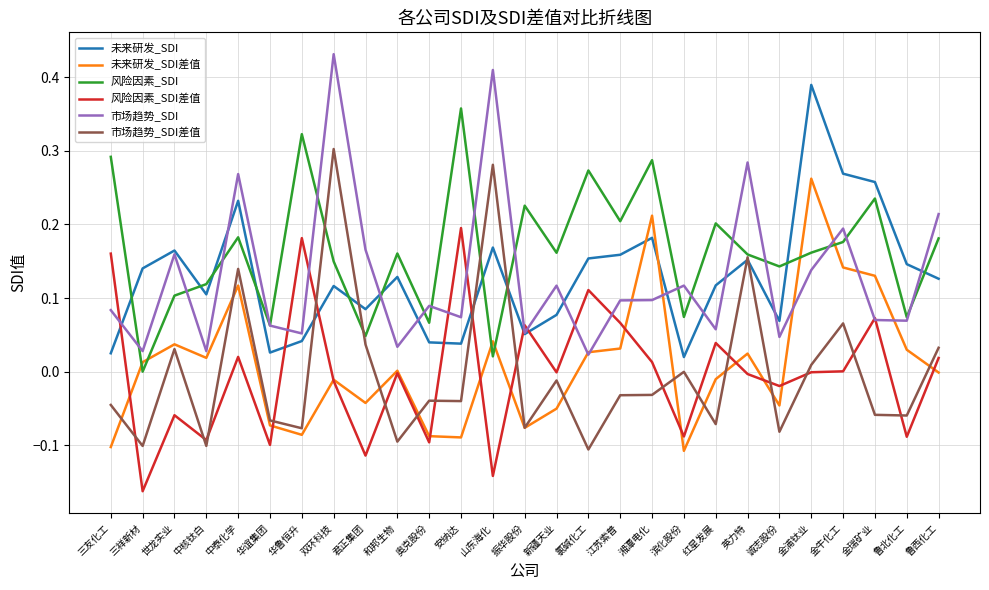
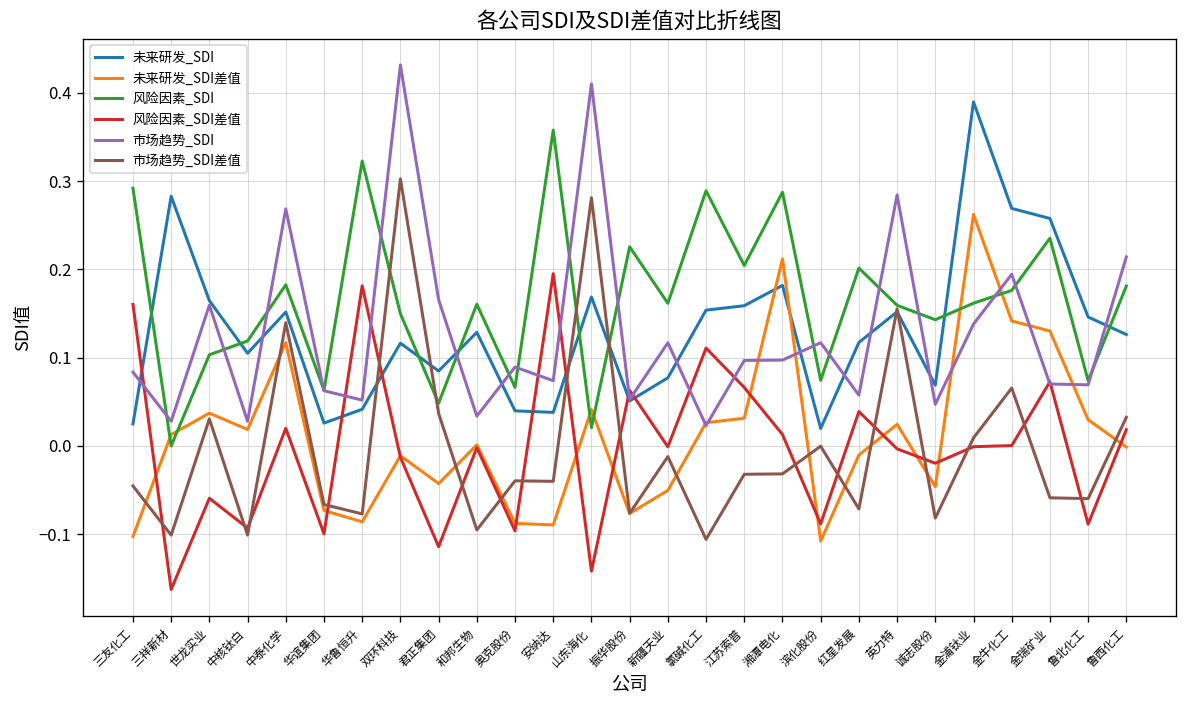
  {
    "未来研发_SDI": {
      "三友化工": 0.02,
-     "三祥新材": 0.14,
+     "三祥新材": 0.28,
      "世龙实业": 0.16,
      "中核钛白": 0.11,
-     "中泰化学": 0.23,
+     "中泰化学": 0.15,
      "华谊集团": 0.03,
      "华鲁恒升": 0.04,
      "双环科技": 0.12,
      "君正集团": 0.08,
      "和邦生物": 0.13,
      "奥克股份": 0.04,
      "安纳达": 0.04,
      "山东海化": 0.17,
      "新疆天业": 0.08,
      "氯碱化工": 0.15,
      "江苏索普": 0.16,
      "湘潭电化": 0.18,
      "滨化股份": 0.02,
      "红星发展": 0.12,
      "诚志股份": 0.07,
      "金浦钛业": 0.39,
      "金牛化工": 0.27,
      "金瑞矿业": 0.26,
      "鲁北化工": 0.15,
      "鲁西化工": 0.13
    },
    "未来研发_SDI差值": {
      "三友化工": -0.10,
      "三祥新材": 0.01,
      "世龙实业": 0.04,
      "中核钛白": 0.02,
      "中泰化学": 0.12,
      "华谊集团": -0.07,
      "华鲁恒升": -0.09,
      "君正集团": -0.04,
      "奥克股份": -0.09,
      "安纳达": -0.09,
      "山东海化": 0.04,
      "新疆天业": -0.05,
      "江苏索普": 0.03,
      "湘潭电化": 0.21,
      "滨化股份": -0.11,
      "红星发展": -0.01,
      "英力特": 0.02,
      "诚志股份": -0.05,
      "金浦钛业": 0.26,
      "金牛化工": 0.14,
      "金瑞矿业": 0.13,
      "鲁北化工": 0.03,
      "鲁西化工": 0.00
    },
    "风险因素_SDI": {
      "三友化工": 0.29,
      "三祥新材": 0.00,
      "世龙实业": 0.10,
      "中核钛白": 0.12,
      "中泰化学": 0.18,
      "华鲁恒升": 0.32,
      "双环科技": 0.15,
      "君正集团": 0.05,
      "和邦生物": 0.16,
      "奥克股份": 0.07,
      "安纳达": 0.36,
      "山东海化": 0.02,
      "振华股份": 0.23,
      "新疆天业": 0.16,
-     "氯碱化工": 0.27,
+     "氯碱化工": 0.29,
      "江苏索普": 0.20,
      "湘潭电化": 0.29,
      "滨化股份": 0.07,
      "红星发展": 0.20,
      "英力特": 0.16,
      "诚志股份": 0.14,
      "金浦钛业": 0.16,
      "金牛化工": 0.18,
      "金瑞矿业": 0.24,
      "鲁北化工": 0.07,
      "鲁西化工": 0.18
    },
    "风险因素_SDI差值": {
      "三友化工": 0.16,
      "三祥新材": -0.16,
      "世龙实业": -0.06,
      "中核钛白": -0.09,
      "中泰化学": 0.02,
      "华谊集团": -0.10,
      "华鲁恒升": 0.18,
      "君正集团": -0.11,
      "奥克股份": -0.10,
      "安纳达": 0.20,
      "山东海化": -0.14,
      "振华股份": 0.06,
      "新疆天业": 0.00,
      "氯碱化工": 0.11,
      "江苏索普": 0.07,
      "湘潭电化": 0.01,
      "滨化股份": -0.09,
      "红星发展": 0.04,
      "英力特": 0.00,
      "诚志股份": -0.02,
      "金浦钛业": 0.00,
      "金牛化工": 0.00,
      "鲁北化工": -0.09,
      "鲁西化工": 0.02
    },
    "市场趋势_SDI": {
      "三友化工": 0.08,
      "三祥新材": 0.03,
      "世龙实业": 0.16,
      "中核钛白": 0.03,
      "中泰化学": 0.27,
      "华鲁恒升": 0.05,
      "双环科技": 0.43,
      "君正集团": 0.17,
      "和邦生物": 0.03,
      "奥克股份": 0.09,
      "安纳达": 0.07,
      "山东海化": 0.41,
      "新疆天业": 0.12,
      "江苏索普": 0.10,
      "湘潭电化": 0.10,
      "滨化股份": 0.12,
      "红星发展": 0.06,
      "英力特": 0.28,
      "诚志股份": 0.05,
      "金浦钛业": 0.14,
      "金牛化工": 0.19,
      "鲁北化工": 0.07,
      "鲁西化工": 0.21
    },
    "市场趋势_SDI差值": {
      "三友化工": -0.05,
      "三祥新材": -0.10,
      "世龙实业": 0.03,
      "中核钛白": -0.10,
      "中泰化学": 0.14,
      "华谊集团": -0.07,
      "华鲁恒升": -0.08,
      "双环科技": 0.30,
      "君正集团": 0.04,
      "和邦生物": -0.10,
      "奥克股份": -0.04,
      "安纳达": -0.04,
      "山东海化": 0.28,
      "新疆天业": -0.01,
      "氯碱化工": -0.11,
      "江苏索普": -0.03,
      "湘潭电化": -0.03,
      "滨化股份": 0.00,
      "红星发展": -0.07,
      "诚志股份": -0.08,
      "金浦钛业": 0.01,
      "金牛化工": 0.07,
      "金瑞矿业": -0.06,
      "鲁北化工": -0.06,
      "鲁西化工": 0.03
    }
  }
